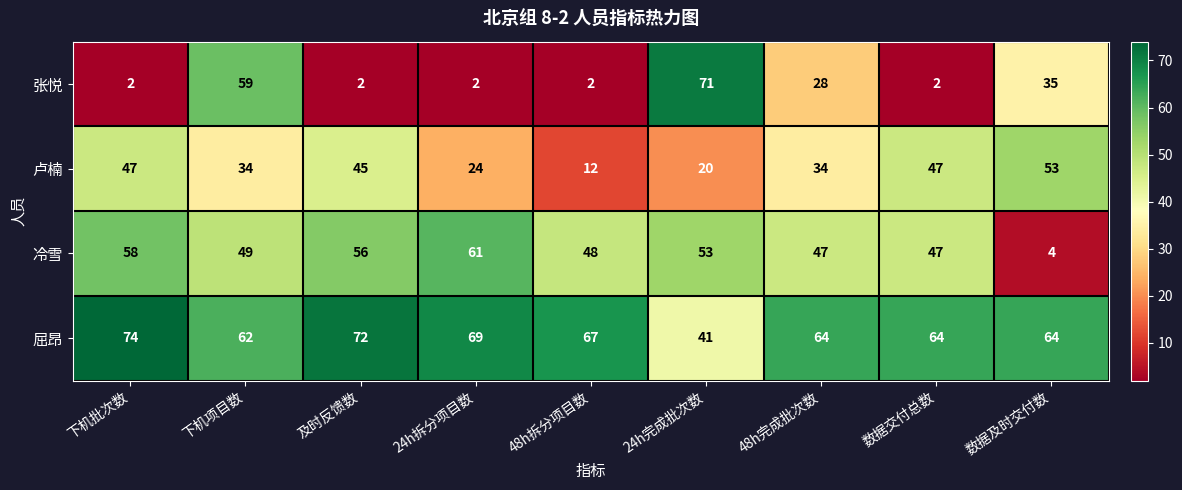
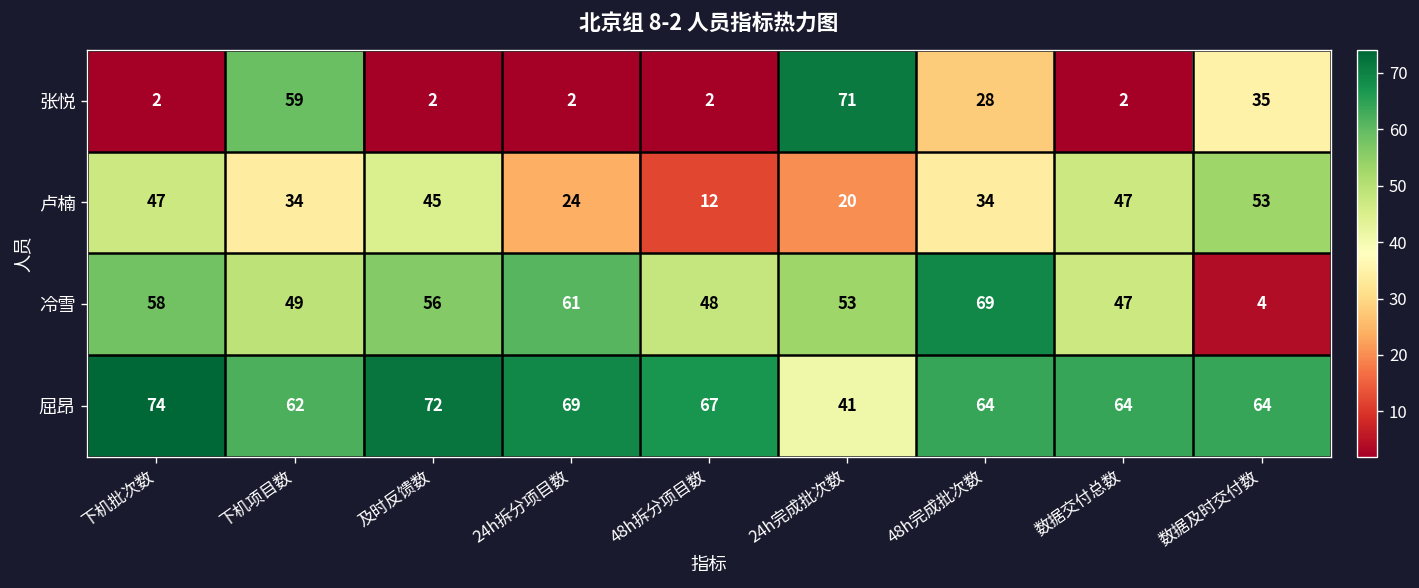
  {
    "张悦": {
      "下机批次数": 2,
      "下机项目数": 59,
      "及时反馈数": 2,
      "24h拆分项目数": 2,
      "48h拆分项目数": 2,
      "24h完成批次数": 71,
      "48h完成批次数": 28,
      "数据交付总数": 2,
      "数据及时交付数": 35
    },
    "卢楠": {
      "下机批次数": 47,
      "下机项目数": 34,
      "及时反馈数": 45,
      "24h拆分项目数": 24,
      "48h拆分项目数": 12,
      "24h完成批次数": 20,
      "48h完成批次数": 34,
      "数据交付总数": 47,
      "数据及时交付数": 53
    },
    "冷雪": {
      "下机批次数": 58,
      "下机项目数": 49,
      "及时反馈数": 56,
      "24h拆分项目数": 61,
      "48h拆分项目数": 48,
      "24h完成批次数": 53,
-     "48h完成批次数": 47,
+     "48h完成批次数": 69,
      "数据交付总数": 47,
      "数据及时交付数": 4
    },
    "屈昂": {
      "下机批次数": 74,
      "下机项目数": 62,
      "及时反馈数": 72,
      "24h拆分项目数": 69,
      "48h拆分项目数": 67,
      "24h完成批次数": 41,
      "48h完成批次数": 64,
      "数据交付总数": 64,
      "数据及时交付数": 64
    }
  }
